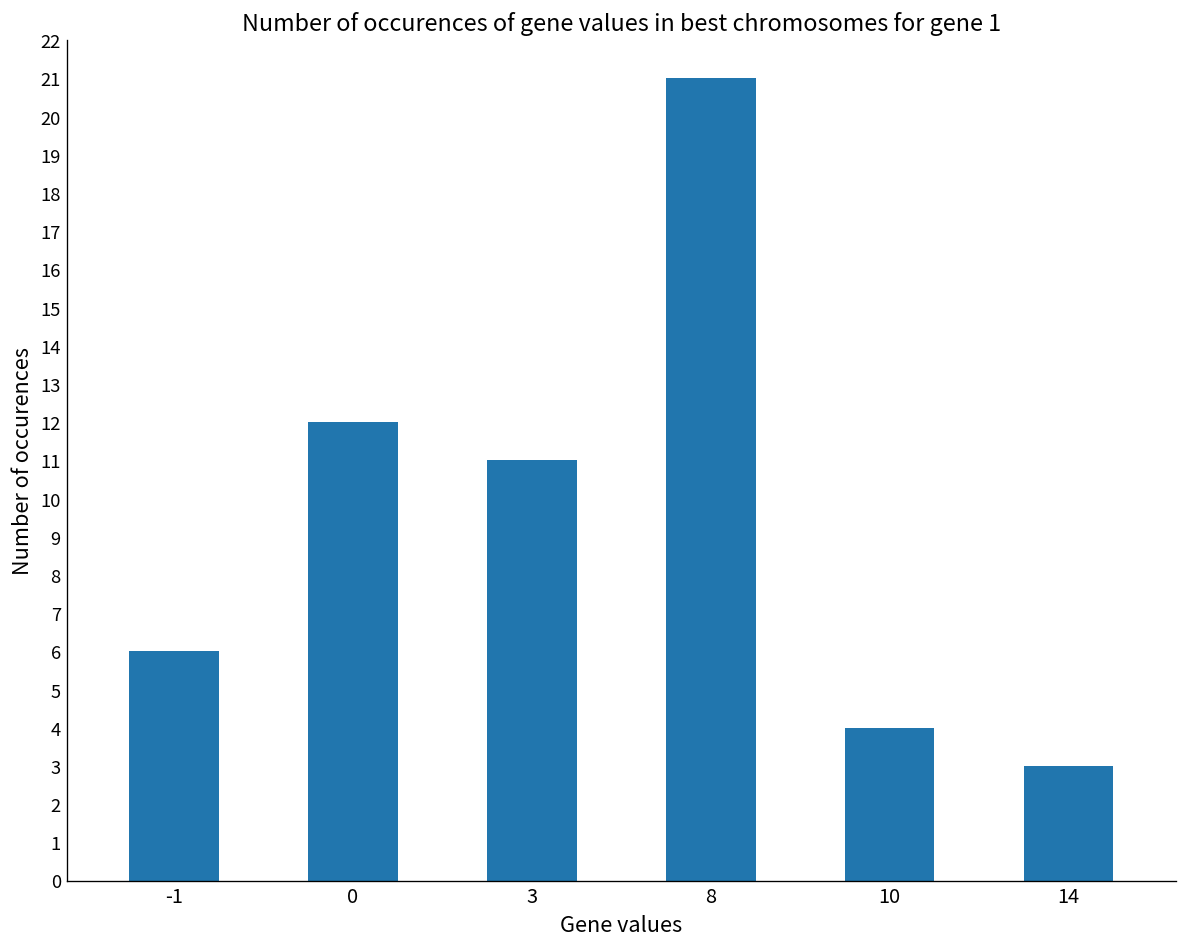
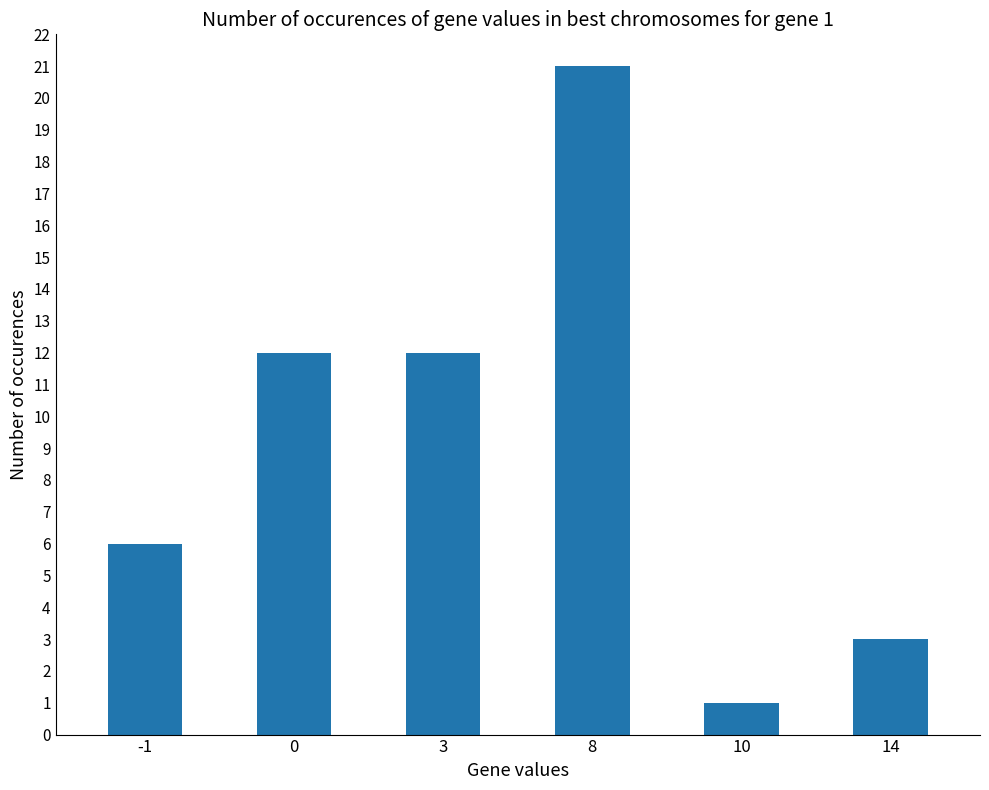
  {
    "-1": 6,
    "0": 12,
-   "3": 11,
+   "3": 12,
    "8": 21,
-   "10": 4,
+   "10": 1,
    "14": 3
  }
